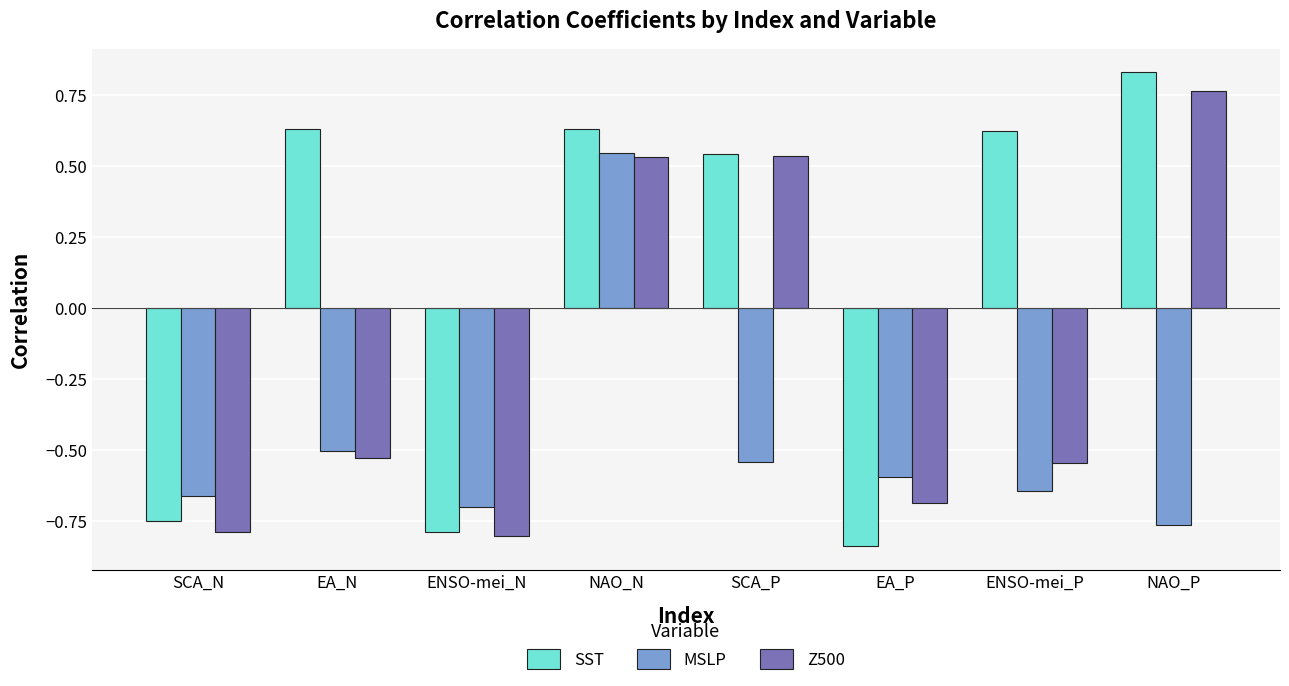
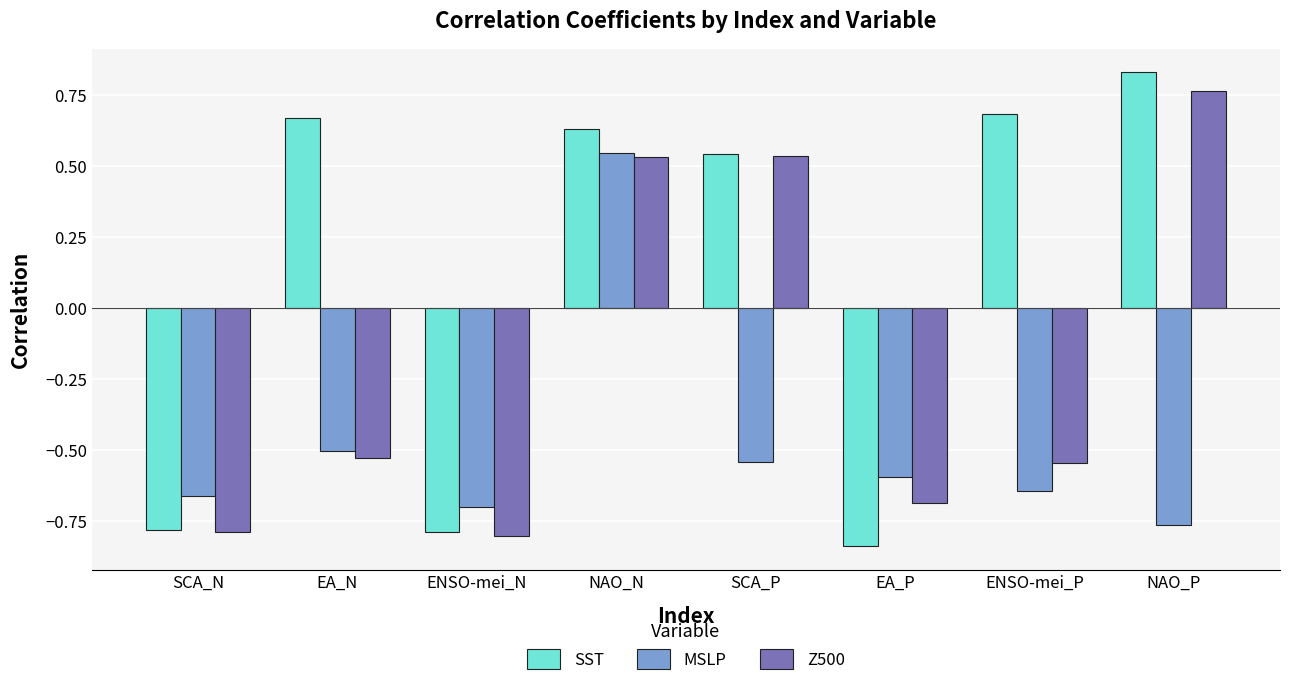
  {
    "SST": {
-     "SCA_N": -0.75,
-     "EA_N": 0.63,
+     "SCA_N": -0.78,
+     "EA_N": 0.67,
      "ENSO-mei_N": -0.79,
      "NAO_N": 0.63,
      "SCA_P": 0.54,
      "EA_P": -0.84,
-     "ENSO-mei_P": 0.62,
+     "ENSO-mei_P": 0.69,
      "NAO_P": 0.83
    }
  }
